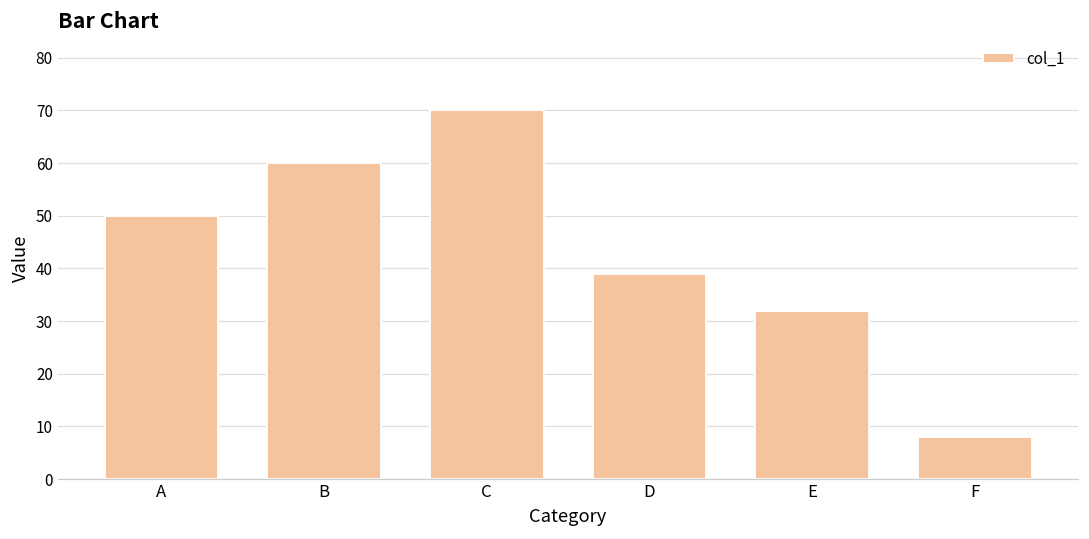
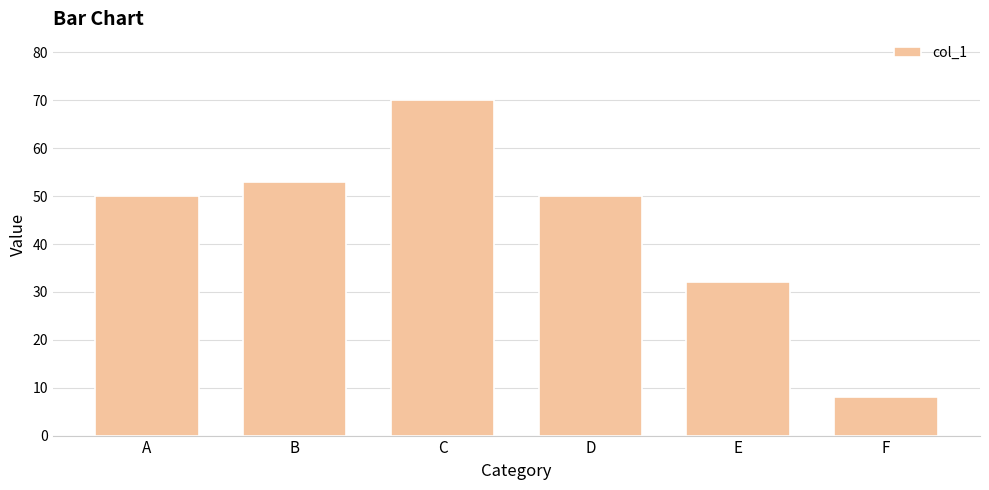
  {
    "A": 50,
-   "B": 60,
+   "B": 53,
    "C": 70,
-   "D": 39,
+   "D": 50,
    "E": 32,
    "F": 8
  }
